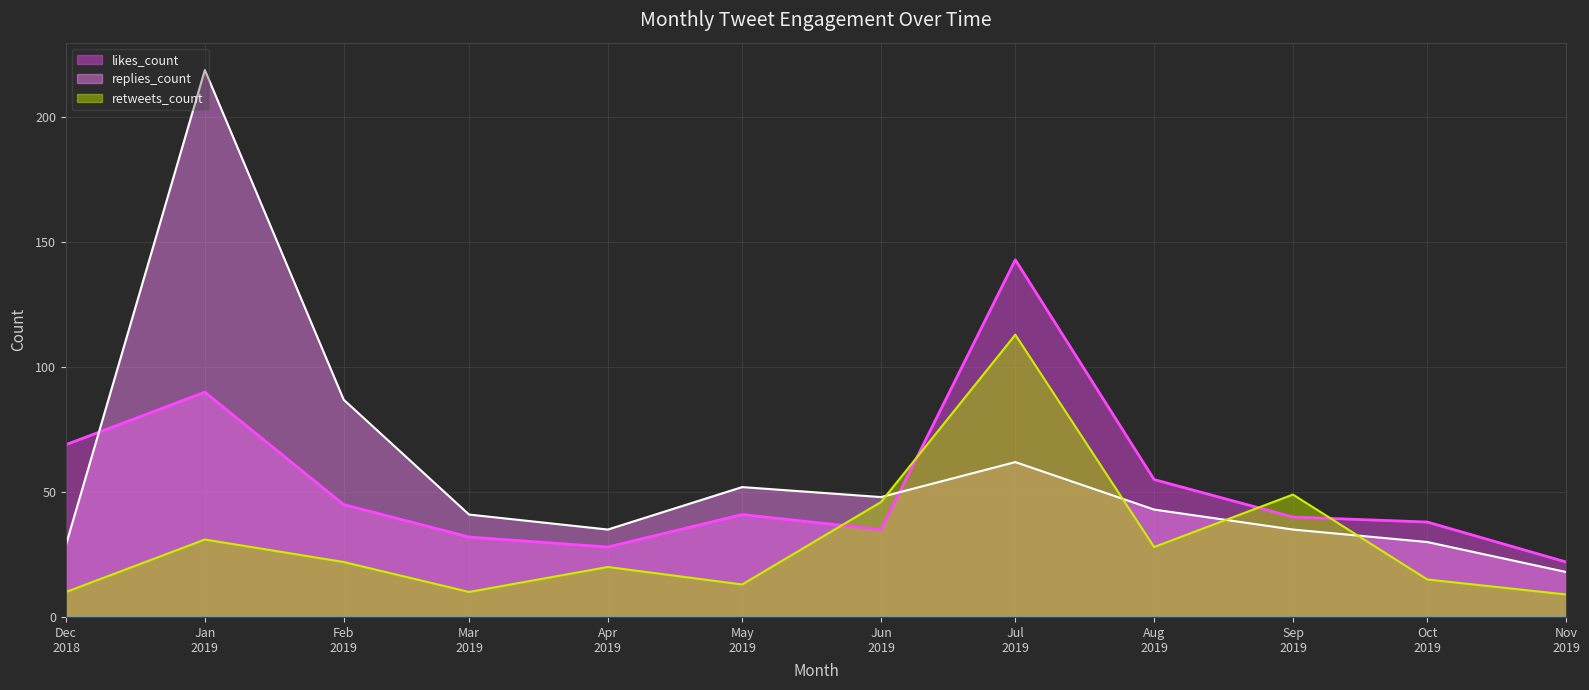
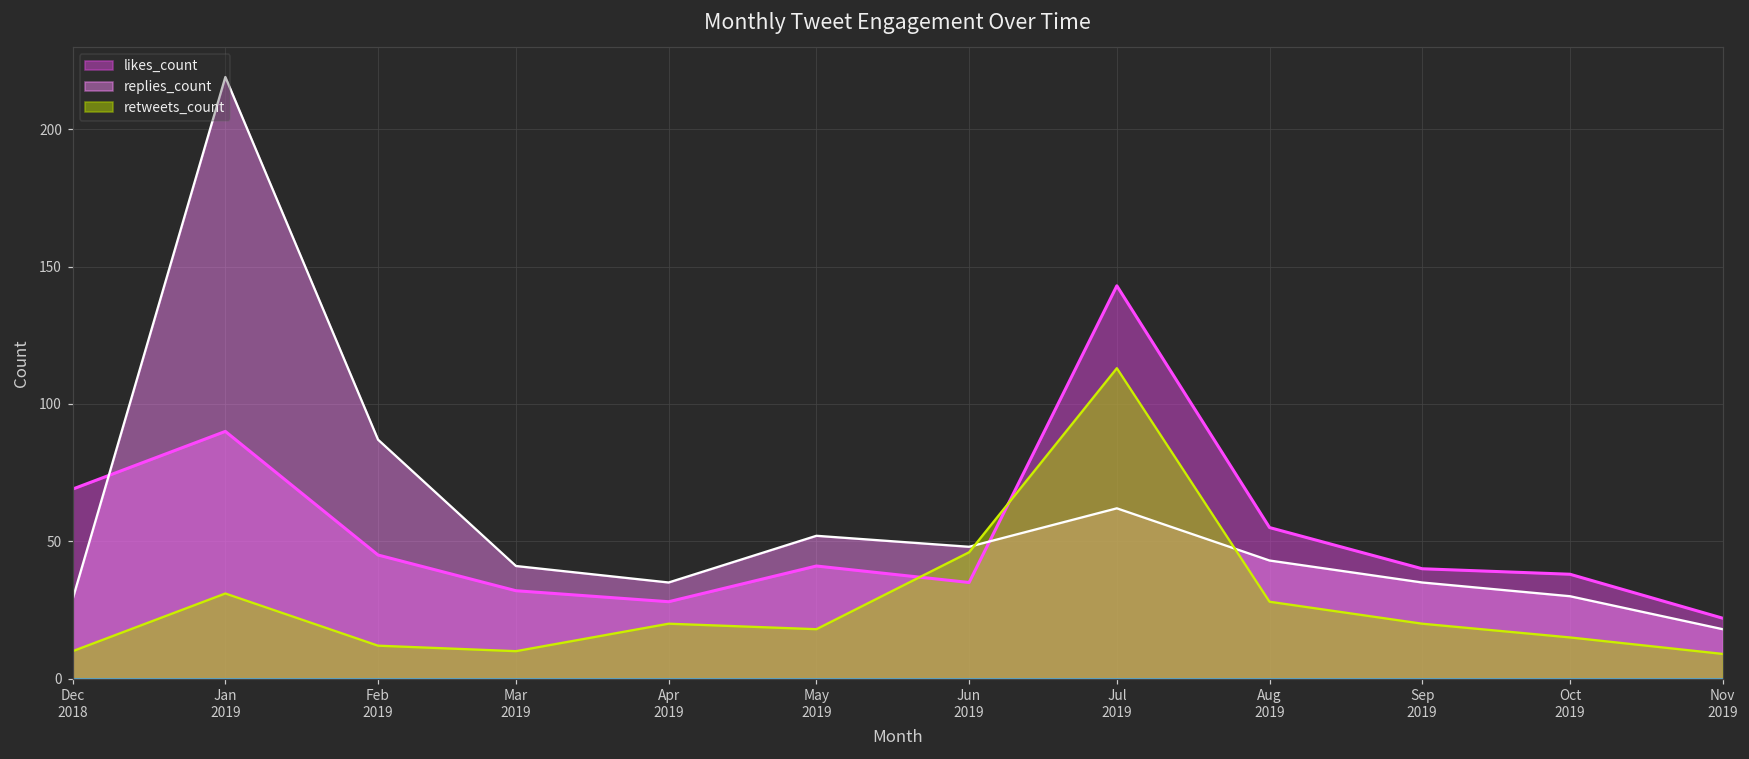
  {
    "retweets_count": {
      "Dec 2018": 10,
      "Jan 2019": 31,
-     "Feb 2019": 22,
+     "Feb 2019": 12,
      "Mar 2019": 10,
      "Apr 2019": 20,
-     "May 2019": 13,
+     "May 2019": 18,
      "Jun 2019": 46,
      "Jul 2019": 113,
      "Aug 2019": 28,
-     "Sep 2019": 49,
+     "Sep 2019": 20,
      "Oct 2019": 15,
      "Nov 2019": 9
    }
  }
